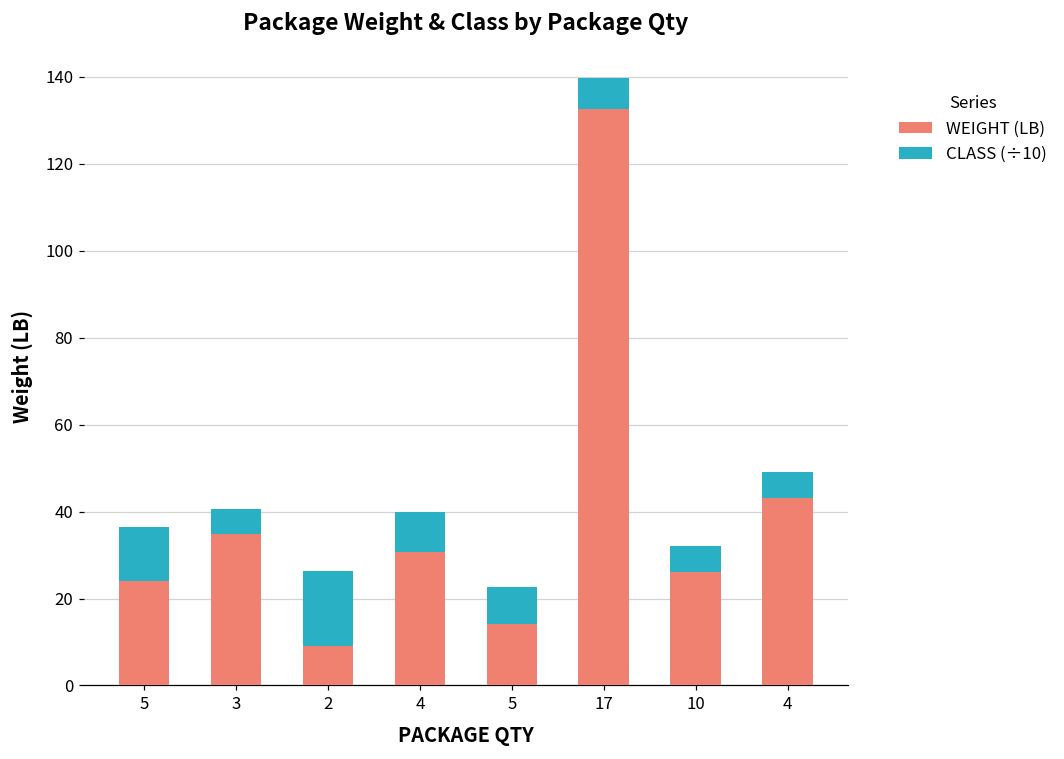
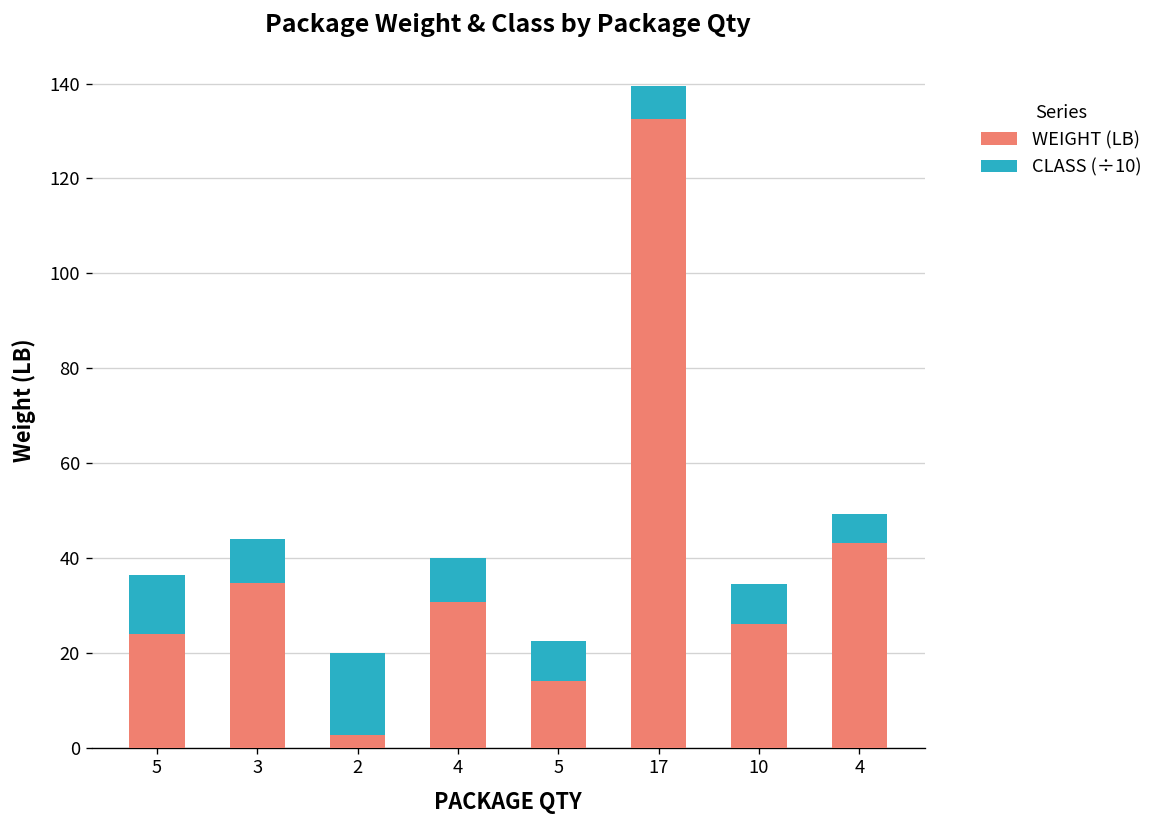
  {
    "WEIGHT (LB)": {
      "3": 35,
-     "2": 9,
+     "2": 3,
      "17": 133,
      "10": 26
    },
    "CLASS (÷10)": {
-     "3": 6,
+     "3": 9,
      "2": 17,
      "17": 7,
-     "10": 6
+     "10": 9
    }
  }
